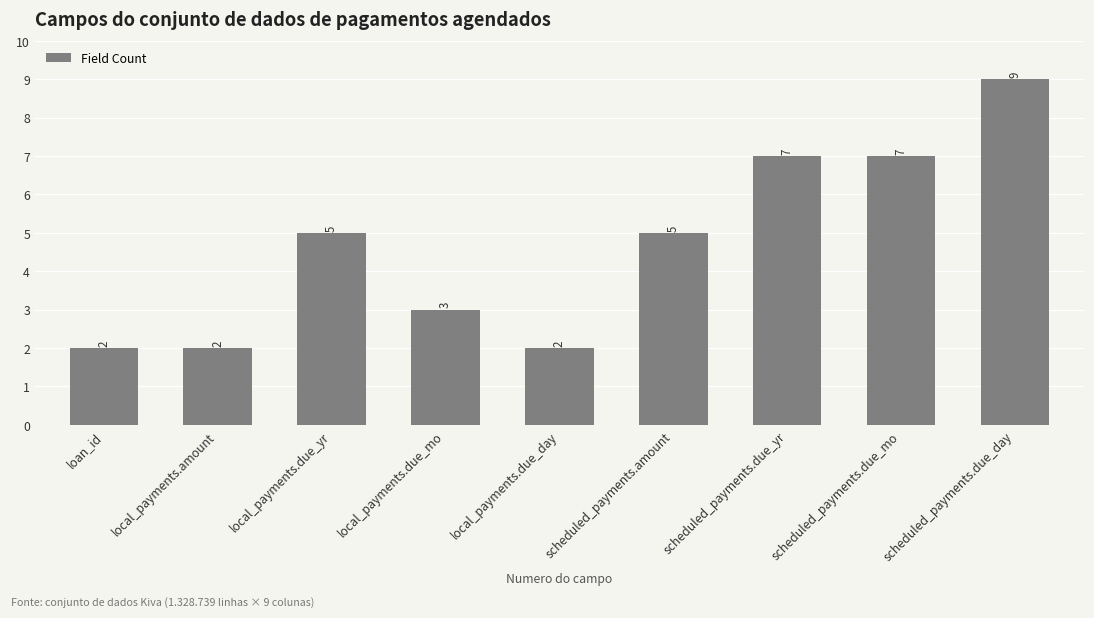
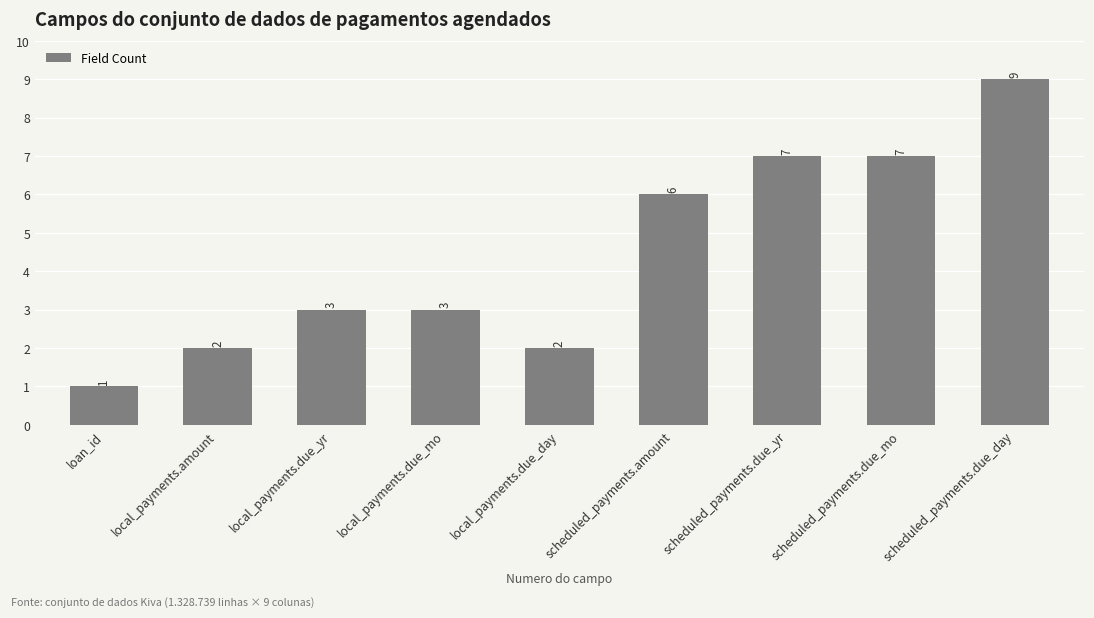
  {
-   "loan_id": 2,
+   "loan_id": 1,
    "local_payments.amount": 2,
-   "local_payments.due_yr": 5,
+   "local_payments.due_yr": 3,
    "local_payments.due_mo": 3,
    "local_payments.due_day": 2,
-   "scheduled_payments.amount": 5,
+   "scheduled_payments.amount": 6,
    "scheduled_payments.due_yr": 7,
    "scheduled_payments.due_mo": 7,
    "scheduled_payments.due_day": 9
  }
